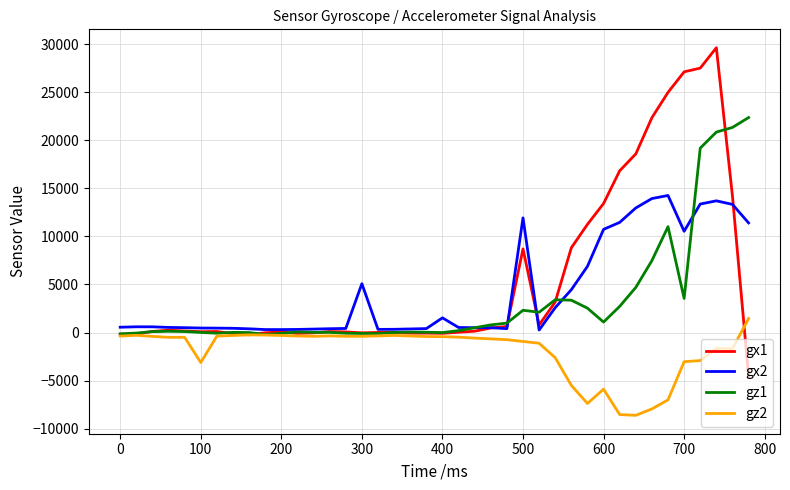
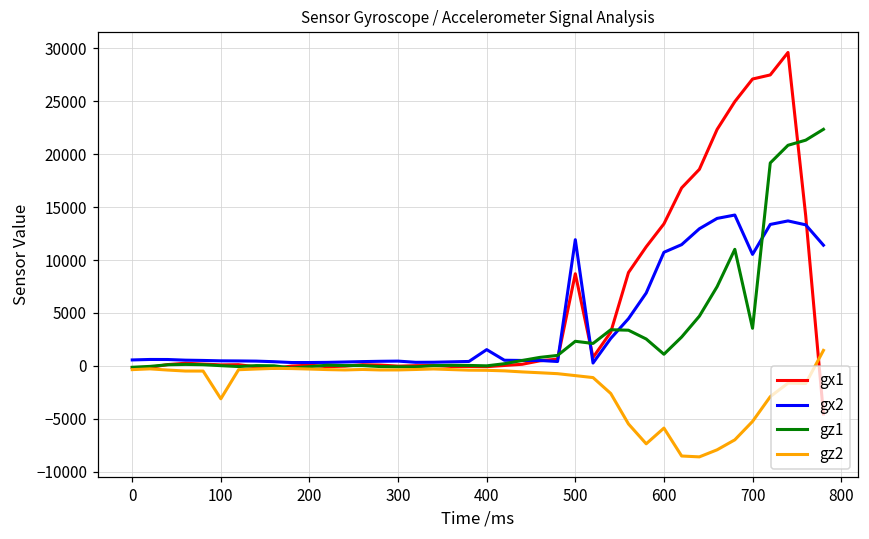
  {
    "gx1": {
      "500": 9000,
      "600": 13000,
      "700": 27000
    },
    "gx2": {
      "0": 1000,
      "100": 0,
-     "300": 5000,
+     "300": 0,
      "400": 2000,
      "500": 12000,
      "600": 11000,
      "700": 11000
    },
    "gz1": {
      "500": 2000,
      "600": 1000,
      "700": 4000
    },
    "gz2": {
      "100": -3000,
      "300": 0,
      "400": 0,
      "500": -1000,
      "600": -6000,
-     "700": -3000
+     "700": -5000
    }
  }
